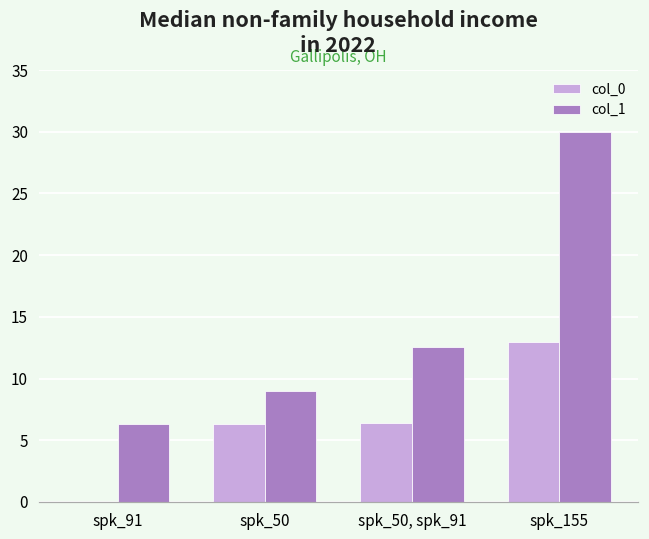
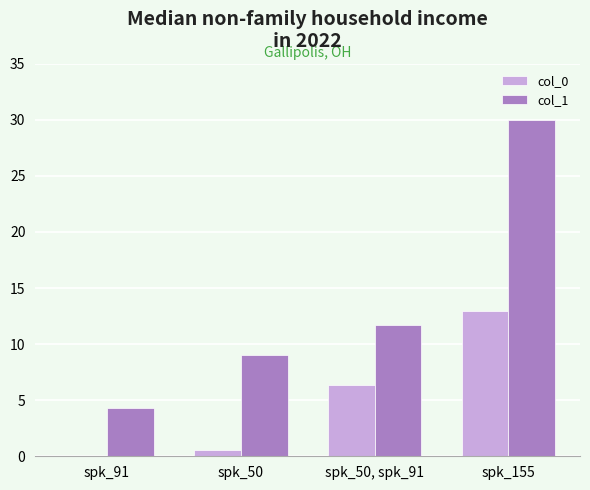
  {
    "col_0": {
      "spk_91": 0.0,
-     "spk_50": 6.4,
+     "spk_50": 0.6,
      "spk_50, spk_91": 6.4,
      "spk_155": 13.0
    },
    "col_1": {
-     "spk_91": 6.4,
+     "spk_91": 4.3,
      "spk_50": 9.0,
-     "spk_50, spk_91": 12.6,
+     "spk_50, spk_91": 11.7,
      "spk_155": 30.0
    }
  }
